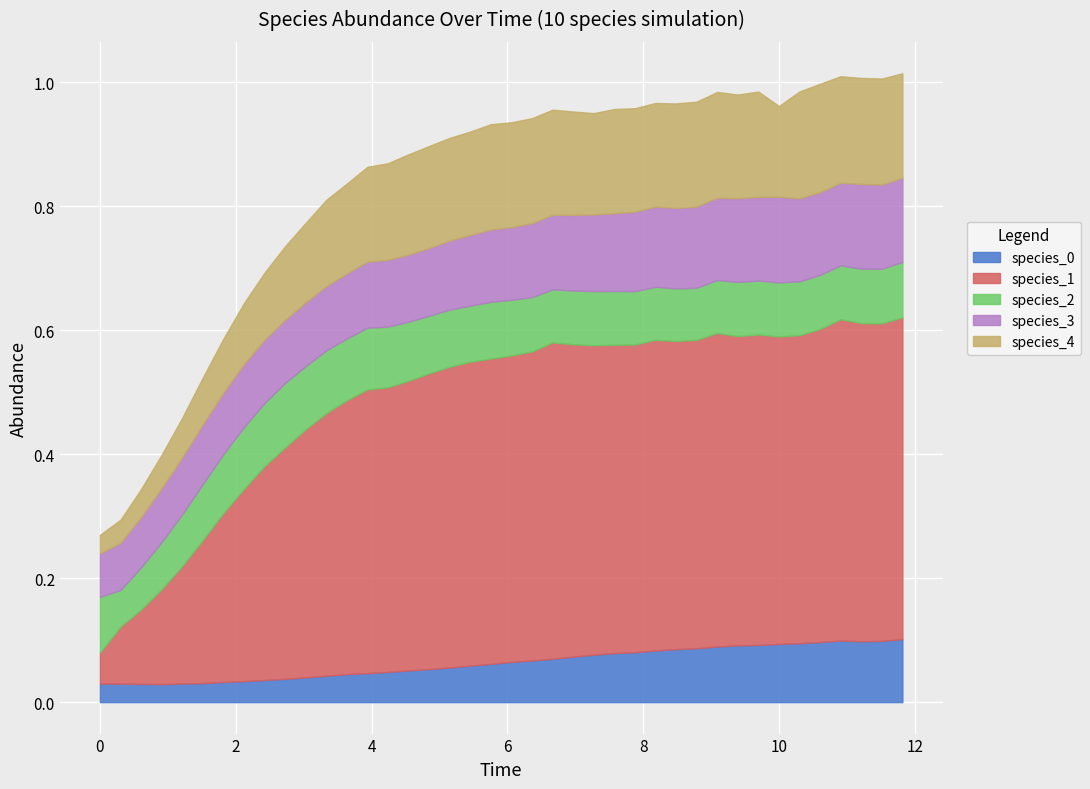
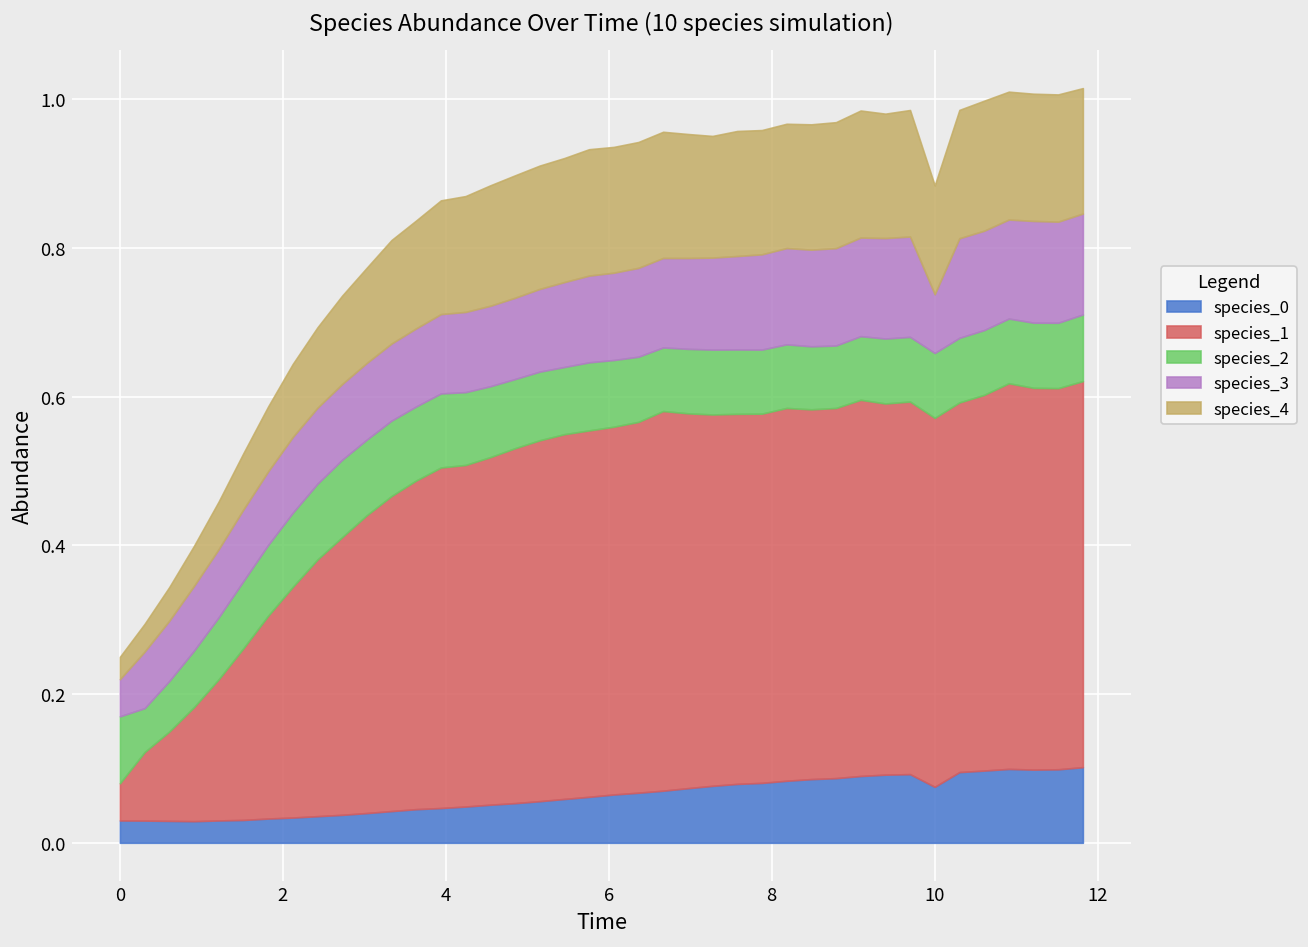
  {
    "species_0": {
      "0": 0.03,
-     "10": 0.09
+     "10": 0.08
    },
    "species_1": {
      "0": 0.05,
      "10": 0.50
    },
    "species_2": {
      "0": 0.09,
      "10": 0.09
    },
    "species_3": {
-     "0": 0.07,
-     "10": 0.14
+     "0": 0.05,
+     "10": 0.08
    },
    "species_4": {
      "0": 0.03,
      "10": 0.15
    }
  }
